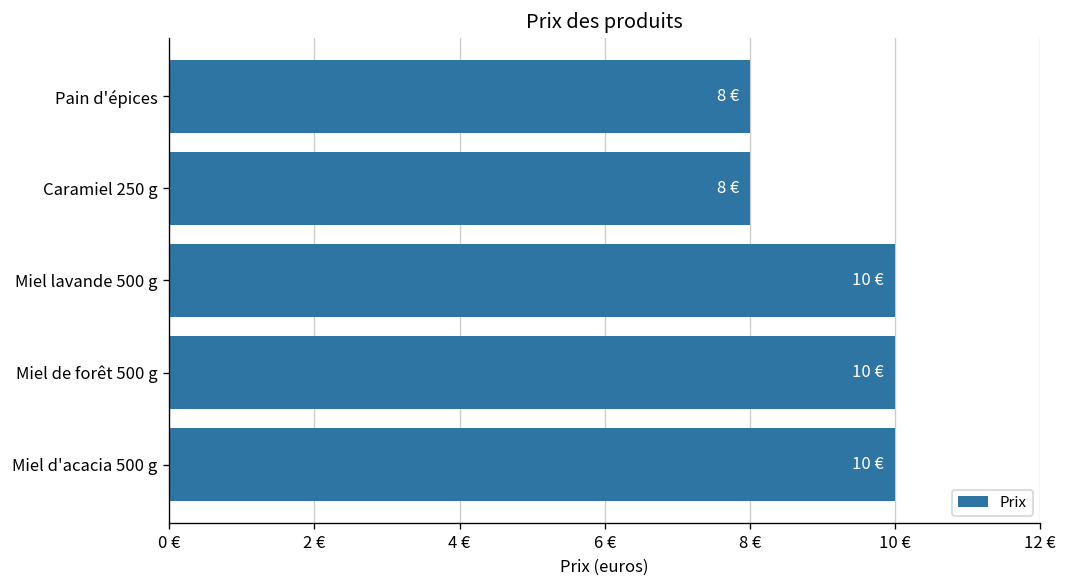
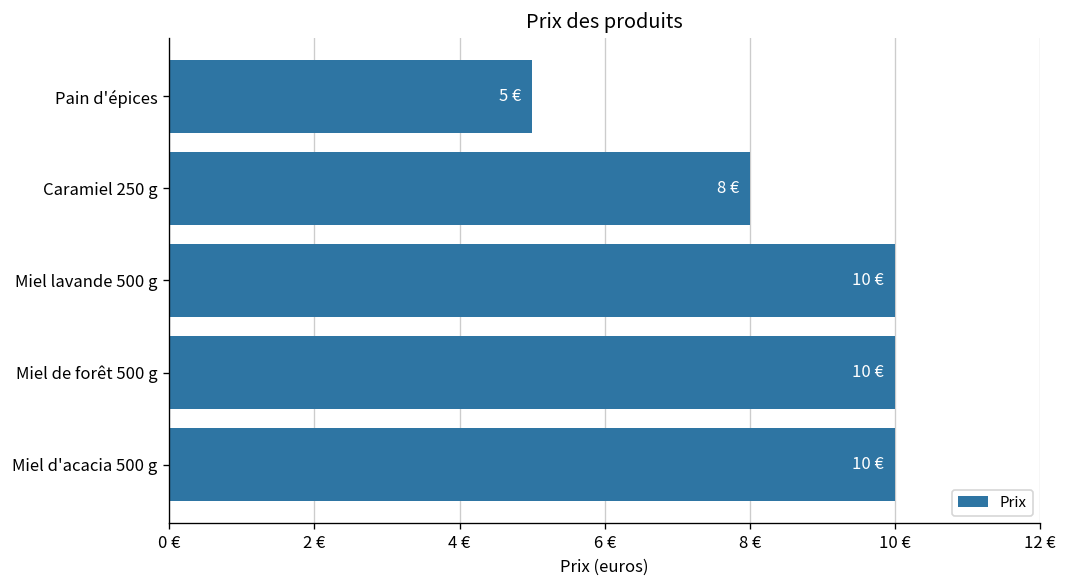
  {
-   "Pain d'épices": 8,
+   "Pain d'épices": 5,
    "Caramiel 250 g": 8,
    "Miel lavande 500 g": 10,
    "Miel de forêt 500 g": 10,
    "Miel d'acacia 500 g": 10
  }
